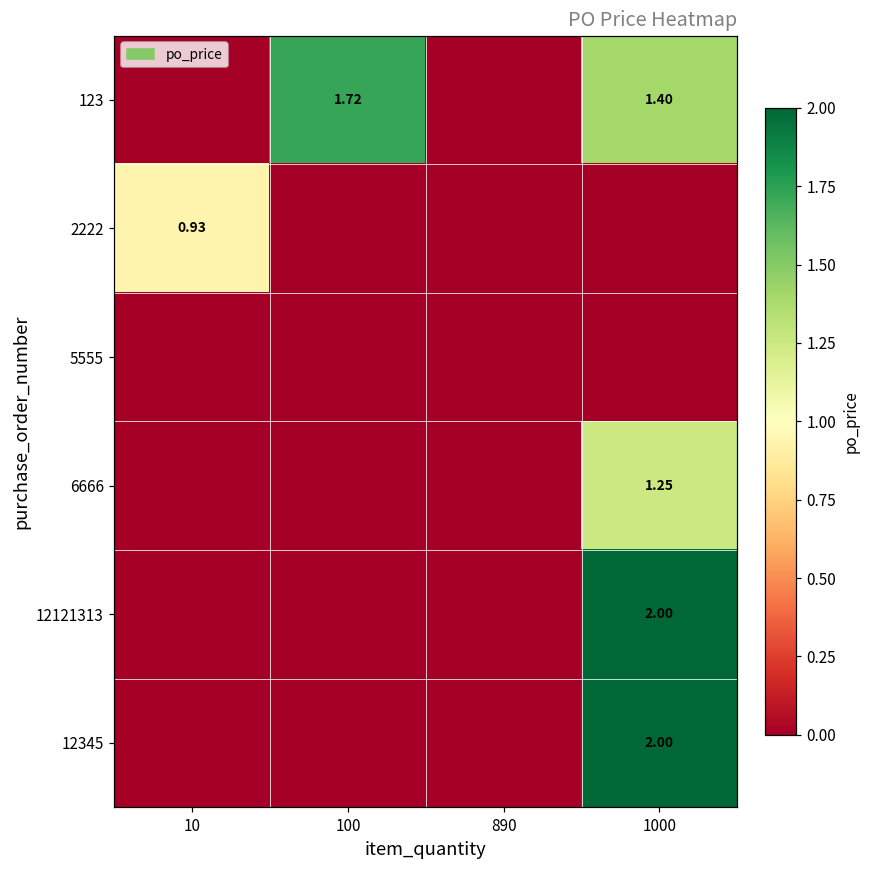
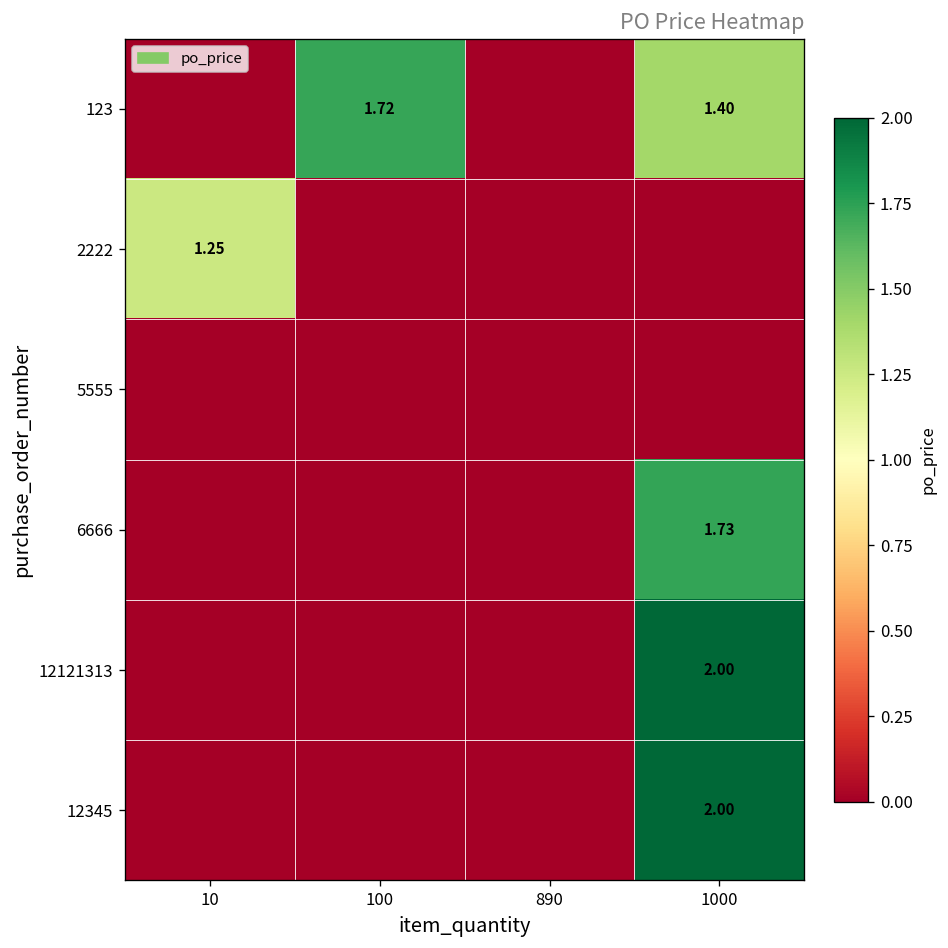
  {
    "123": {
      "100": 1.72,
      "1000": 1.40
    },
    "2222": {
-     "10": 0.93
+     "10": 1.25
    },
    "6666": {
-     "1000": 1.25
+     "1000": 1.73
    },
    "12121313": {
      "1000": 2.00
    },
    "12345": {
      "1000": 2.00
    }
  }
